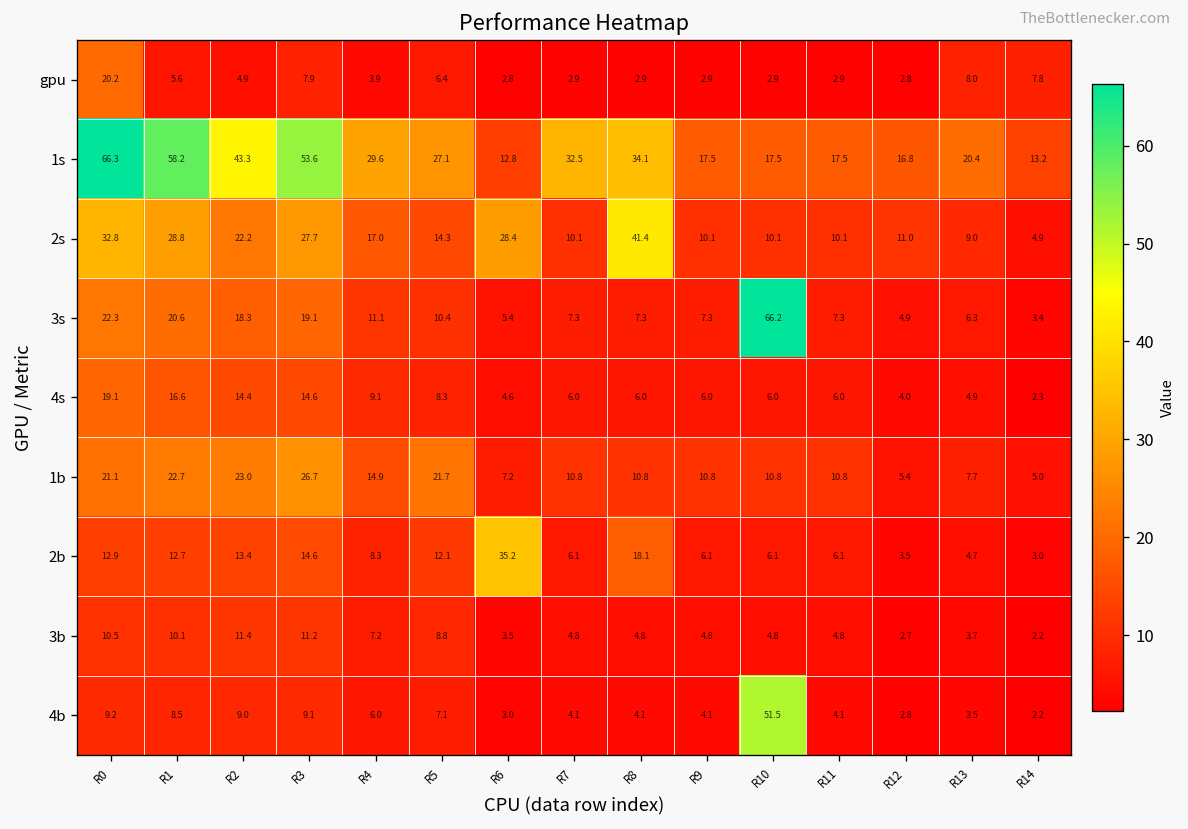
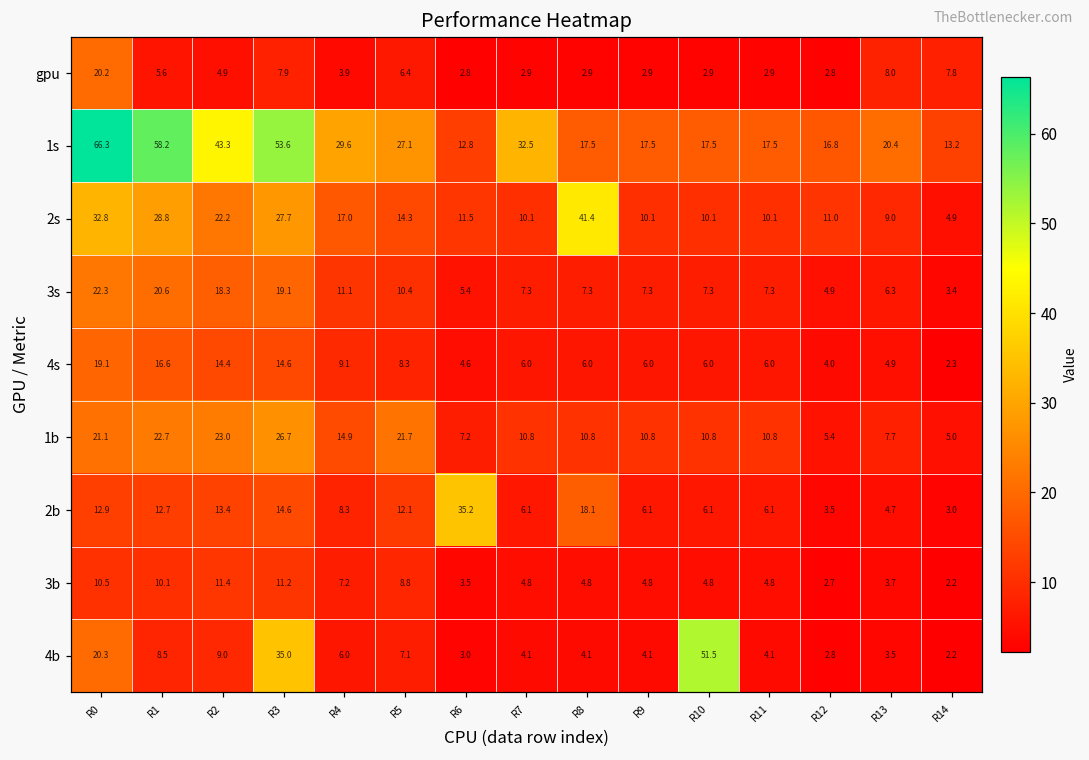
  {
    "gpu": {
      "R0": 20.2,
      "R1": 5.6,
      "R2": 4.9,
      "R3": 7.9,
      "R4": 3.9,
      "R5": 6.4,
      "R6": 2.8,
      "R7": 2.9,
      "R8": 2.9,
      "R9": 2.9,
      "R10": 2.9,
      "R11": 2.9,
      "R12": 2.8,
      "R13": 8.0,
      "R14": 7.8
    },
    "1s": {
      "R0": 66.3,
      "R1": 58.2,
      "R2": 43.3,
      "R3": 53.6,
      "R4": 29.6,
      "R5": 27.1,
      "R6": 12.8,
      "R7": 32.5,
-     "R8": 34.1,
+     "R8": 17.5,
      "R9": 17.5,
      "R10": 17.5,
      "R11": 17.5,
      "R12": 16.8,
      "R13": 20.4,
      "R14": 13.2
    },
    "2s": {
      "R0": 32.8,
      "R1": 28.8,
      "R2": 22.2,
      "R3": 27.7,
      "R4": 17.0,
      "R5": 14.3,
-     "R6": 28.4,
+     "R6": 11.5,
      "R7": 10.1,
      "R8": 41.4,
      "R9": 10.1,
      "R10": 10.1,
      "R11": 10.1,
      "R12": 11.0,
      "R13": 9.0,
      "R14": 4.9
    },
    "3s": {
      "R0": 22.3,
      "R1": 20.6,
      "R2": 18.3,
      "R3": 19.1,
      "R4": 11.1,
      "R5": 10.4,
      "R6": 5.4,
      "R7": 7.3,
      "R8": 7.3,
      "R9": 7.3,
-     "R10": 66.2,
+     "R10": 7.3,
      "R11": 7.3,
      "R12": 4.9,
      "R13": 6.3,
      "R14": 3.4
    },
    "4s": {
      "R0": 19.1,
      "R1": 16.6,
      "R2": 14.4,
      "R3": 14.6,
      "R4": 9.1,
      "R5": 8.3,
      "R6": 4.6,
      "R7": 6.0,
      "R8": 6.0,
      "R9": 6.0,
      "R10": 6.0,
      "R11": 6.0,
      "R12": 4.0,
      "R13": 4.9,
      "R14": 2.3
    },
    "1b": {
      "R0": 21.1,
      "R1": 22.7,
      "R2": 23.0,
      "R3": 26.7,
      "R4": 14.9,
      "R5": 21.7,
      "R6": 7.2,
      "R7": 10.8,
      "R8": 10.8,
      "R9": 10.8,
      "R10": 10.8,
      "R11": 10.8,
      "R12": 5.4,
      "R13": 7.7,
      "R14": 5.0
    },
    "2b": {
      "R0": 12.9,
      "R1": 12.7,
      "R2": 13.4,
      "R3": 14.6,
      "R4": 8.3,
      "R5": 12.1,
      "R6": 35.2,
      "R7": 6.1,
      "R8": 18.1,
      "R9": 6.1,
      "R10": 6.1,
      "R11": 6.1,
      "R12": 3.5,
      "R13": 4.7,
      "R14": 3.0
    },
    "3b": {
      "R0": 10.5,
      "R1": 10.1,
      "R2": 11.4,
      "R3": 11.2,
      "R4": 7.2,
      "R5": 8.8,
      "R6": 3.5,
      "R7": 4.8,
      "R8": 4.8,
      "R9": 4.8,
      "R10": 4.8,
      "R11": 4.8,
      "R12": 2.7,
      "R13": 3.7,
      "R14": 2.2
    },
    "4b": {
-     "R0": 9.2,
+     "R0": 20.3,
      "R1": 8.5,
      "R2": 9.0,
-     "R3": 9.1,
+     "R3": 35.0,
      "R4": 6.0,
      "R5": 7.1,
      "R6": 3.0,
      "R7": 4.1,
      "R8": 4.1,
      "R9": 4.1,
      "R10": 51.5,
      "R11": 4.1,
      "R12": 2.8,
      "R13": 3.5,
      "R14": 2.2
    }
  }
